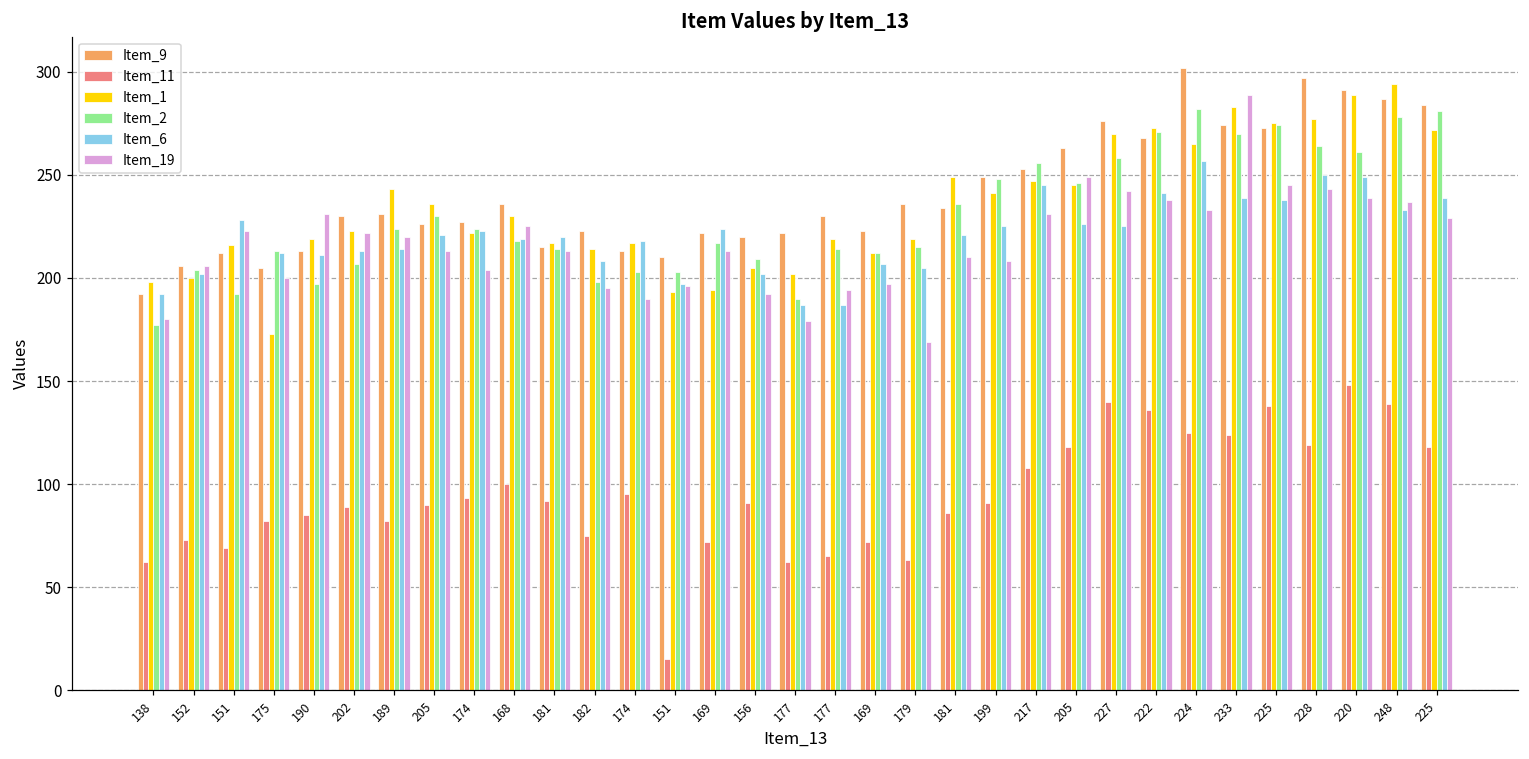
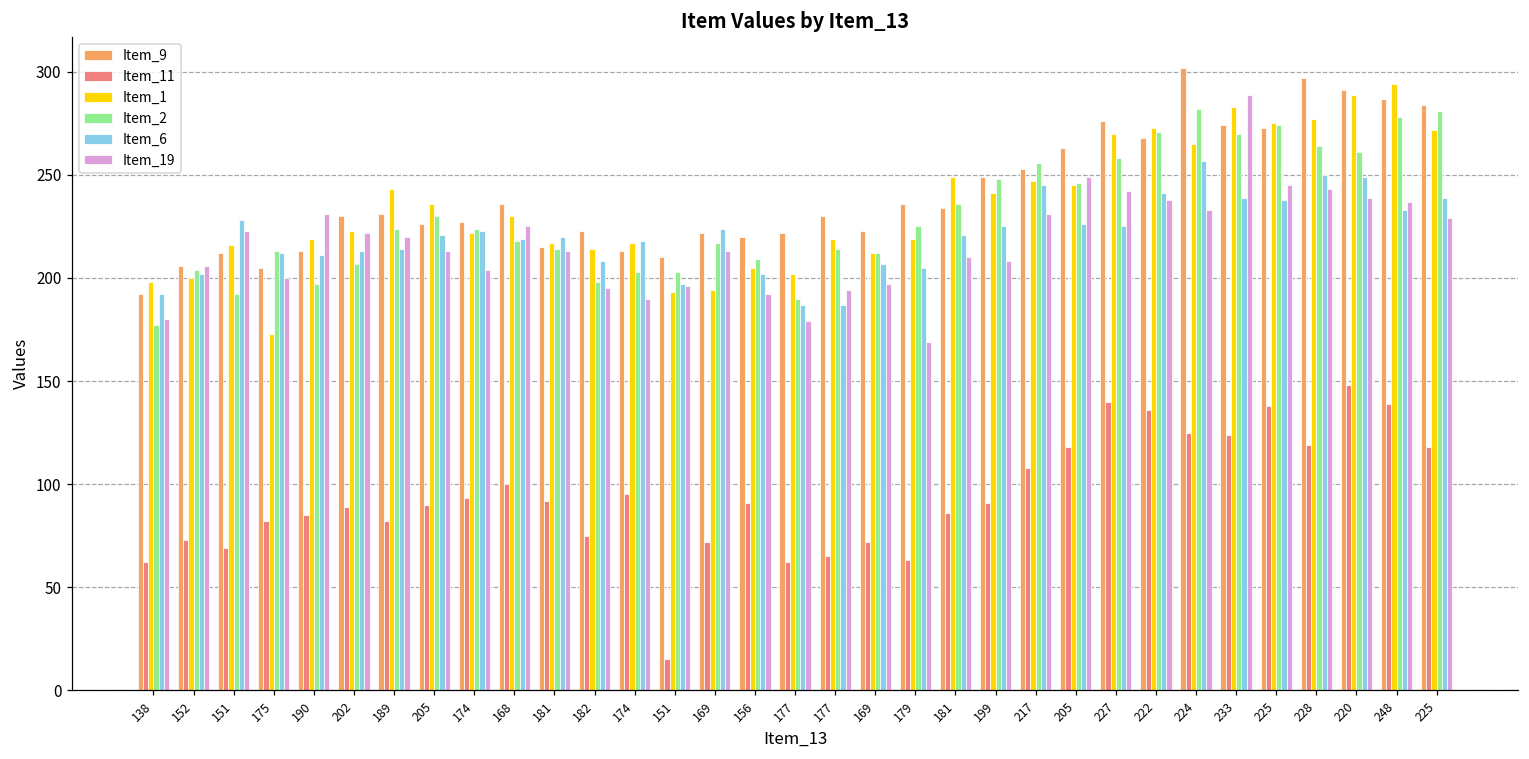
  {
    "Item_1": {
      "138": 198,
      "152": 200,
      "175": 173,
      "190": 219,
      "202": 223,
      "189": 243,
      "168": 230,
      "182": 214,
      "156": 205,
      "179": 219,
      "199": 241,
      "217": 247,
      "227": 270,
      "222": 273,
      "224": 265,
      "233": 283,
      "228": 277,
      "220": 289,
      "248": 294
    },
    "Item_2": {
      "138": 177,
      "152": 204,
      "175": 213,
      "190": 197,
      "202": 207,
      "189": 224,
      "168": 218,
      "182": 198,
      "156": 209,
-     "179": 215,
+     "179": 225,
      "199": 248,
      "217": 256,
      "227": 258,
      "222": 271,
      "224": 282,
      "233": 270,
      "228": 264,
      "220": 261,
      "248": 278
    },
    "Item_6": {
      "138": 192,
      "152": 202,
      "175": 212,
      "190": 211,
      "202": 213,
      "189": 214,
      "168": 219,
      "182": 208,
      "156": 202,
      "179": 205,
      "199": 225,
      "217": 245,
      "227": 225,
      "222": 241,
      "224": 257,
      "233": 239,
      "228": 250,
      "220": 249,
      "248": 233
    },
    "Item_19": {
      "138": 180,
      "152": 206,
      "175": 200,
      "190": 231,
      "202": 222,
      "189": 220,
      "168": 225,
      "182": 195,
      "156": 192,
      "179": 169,
      "199": 208,
      "217": 231,
      "227": 242,
      "222": 238,
      "224": 233,
      "233": 289,
      "228": 243,
      "220": 239,
      "248": 237
    }
  }
